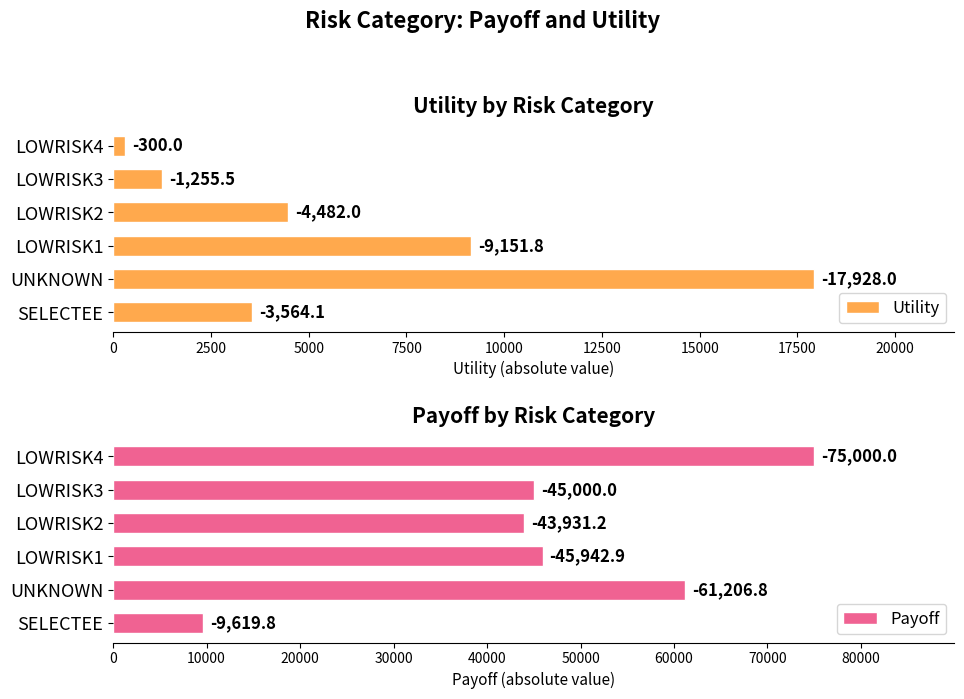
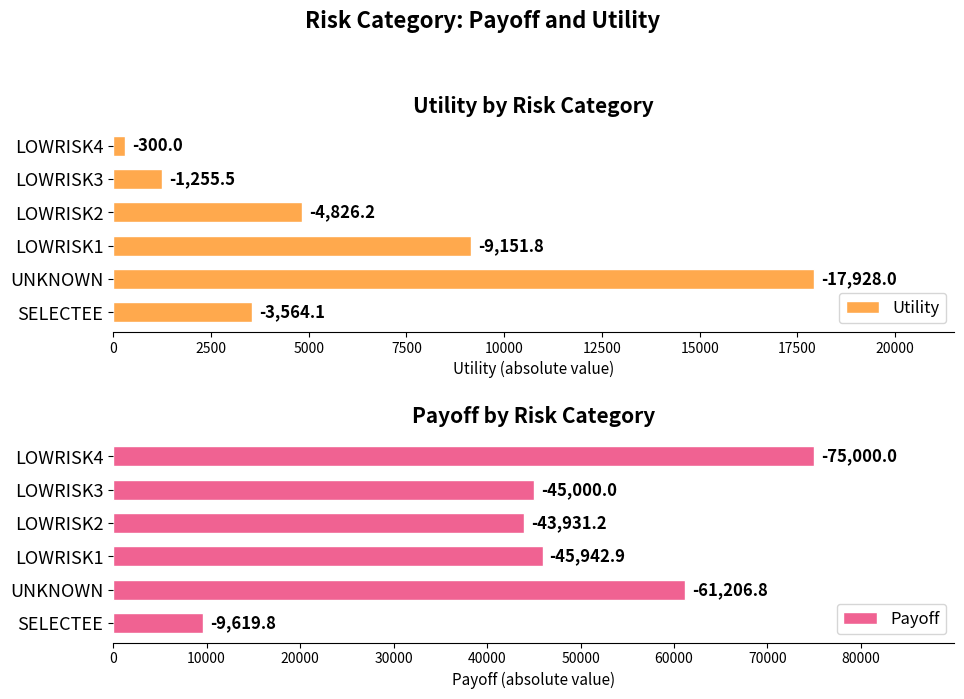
  {
    "Utility by Risk Category": {
-     "LOWRISK2": "-4,482.0"
+     "LOWRISK2": "-4,826.2"
    }
  }
